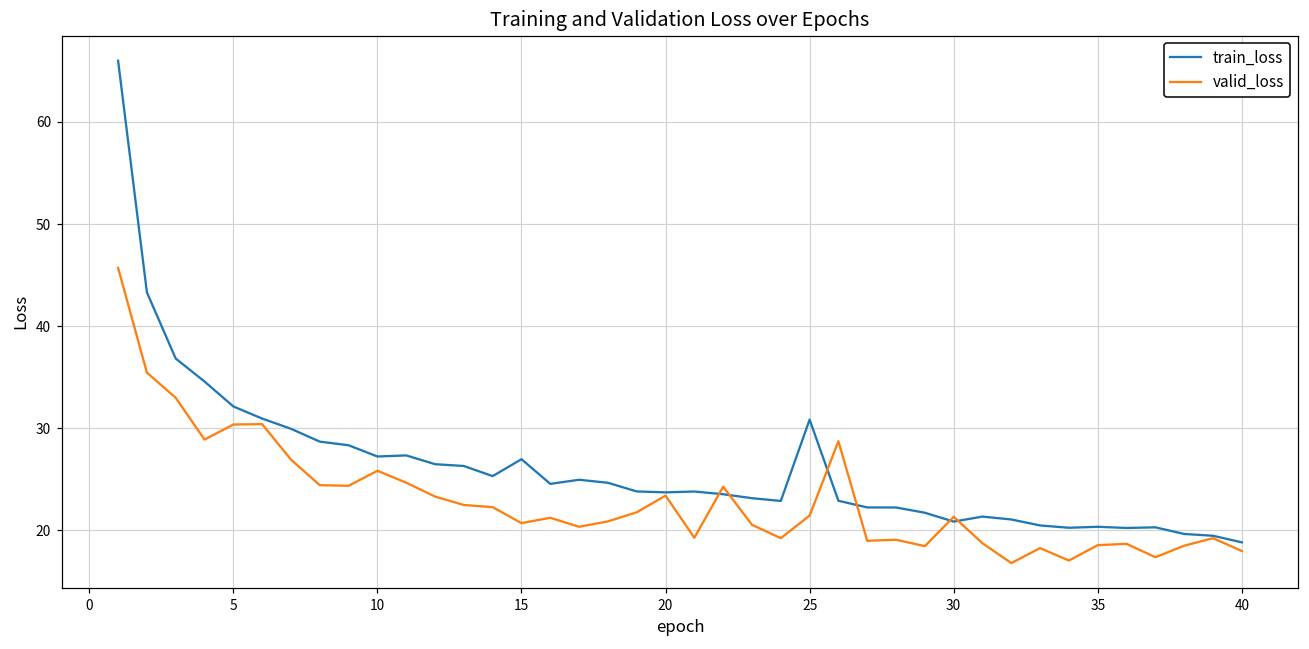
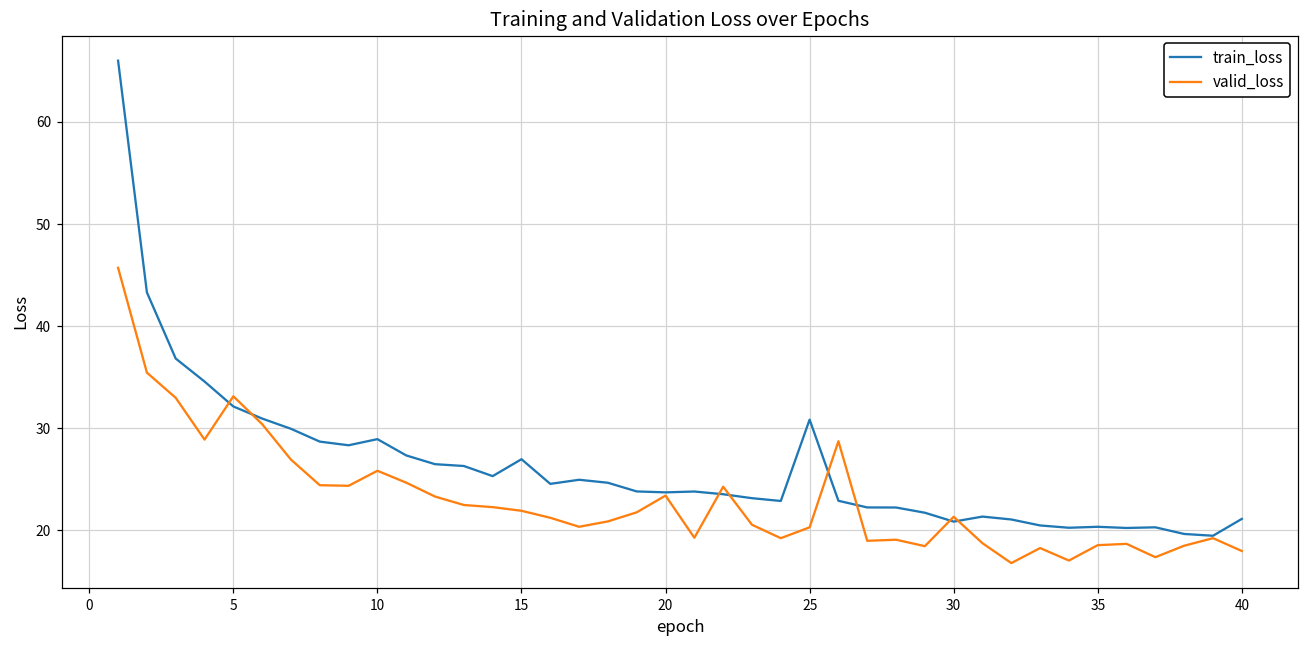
  {
    "train_loss": {
      "5": 32,
-     "10": 27,
+     "10": 29,
      "15": 27,
      "20": 24,
      "25": 31,
      "30": 21,
      "35": 20,
-     "40": 19
+     "40": 21
    },
    "valid_loss": {
-     "5": 30,
+     "5": 33,
      "10": 26,
-     "15": 21,
+     "15": 22,
      "20": 23,
-     "25": 21,
+     "25": 20,
      "30": 21,
      "35": 19,
      "40": 18
    }
  }
